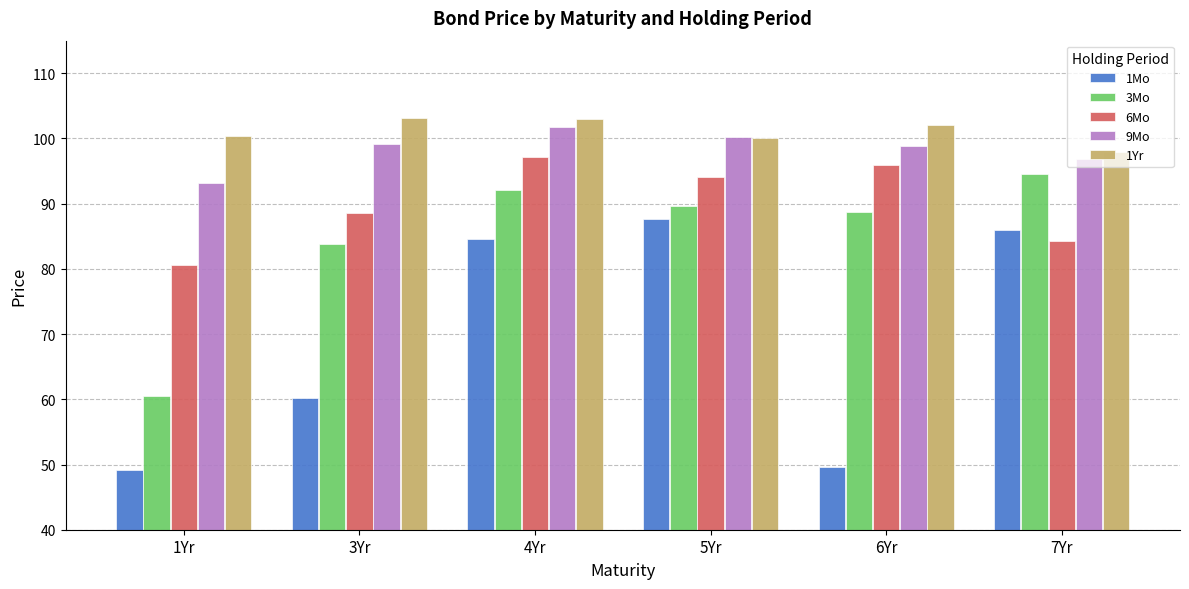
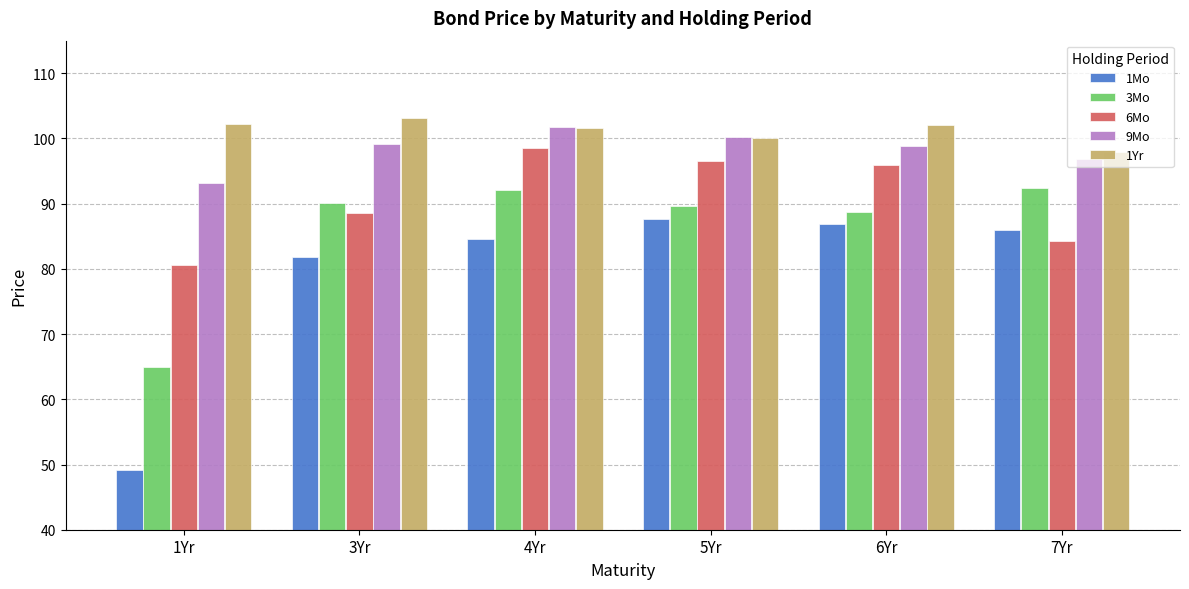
  {
    "1Mo": {
      "1Yr": 49,
-     "3Yr": 60,
+     "3Yr": 82,
      "4Yr": 85,
      "5Yr": 88,
-     "6Yr": 50,
+     "6Yr": 87,
      "7Yr": 86
    },
    "3Mo": {
-     "1Yr": 61,
-     "3Yr": 84,
+     "1Yr": 65,
+     "3Yr": 90,
      "4Yr": 92,
      "5Yr": 90,
      "6Yr": 89,
-     "7Yr": 95
+     "7Yr": 92
    },
    "6Mo": {
      "1Yr": 81,
      "3Yr": 89,
-     "4Yr": 97,
-     "5Yr": 94,
+     "4Yr": 99,
+     "5Yr": 97,
      "6Yr": 96,
      "7Yr": 84
    },
    "9Mo": {
      "1Yr": 93,
      "3Yr": 99,
      "4Yr": 102,
      "5Yr": 100,
      "6Yr": 99
    },
    "1Yr": {
-     "1Yr": 100,
+     "1Yr": 102,
      "3Yr": 103,
-     "4Yr": 103,
+     "4Yr": 102,
      "5Yr": 100,
      "6Yr": 102
    }
  }
